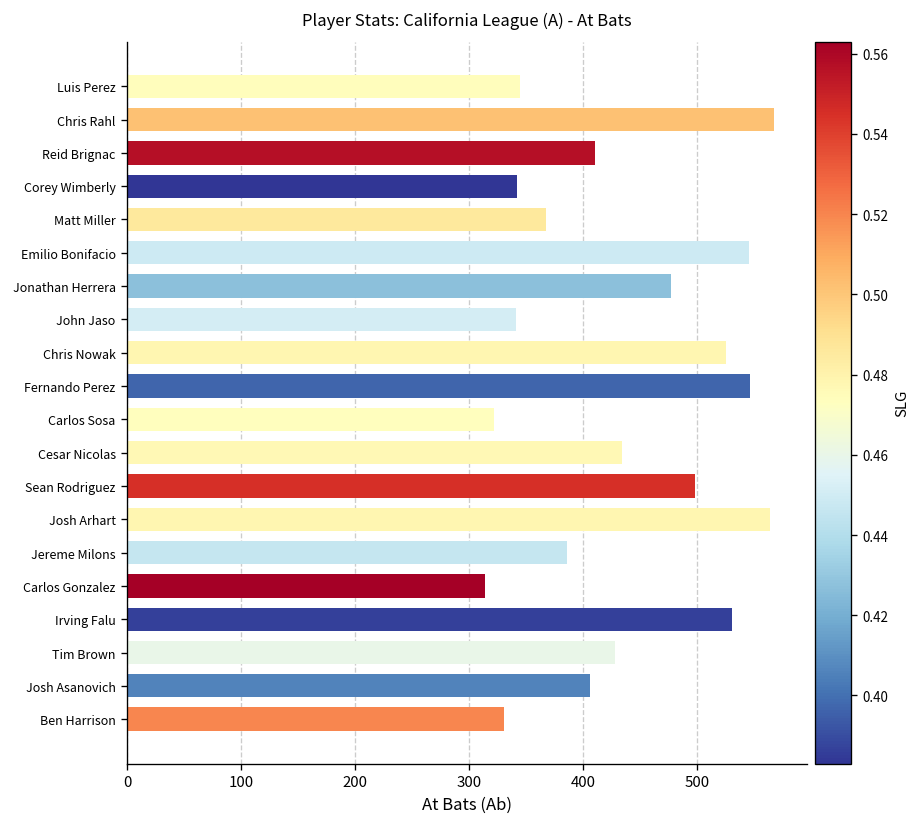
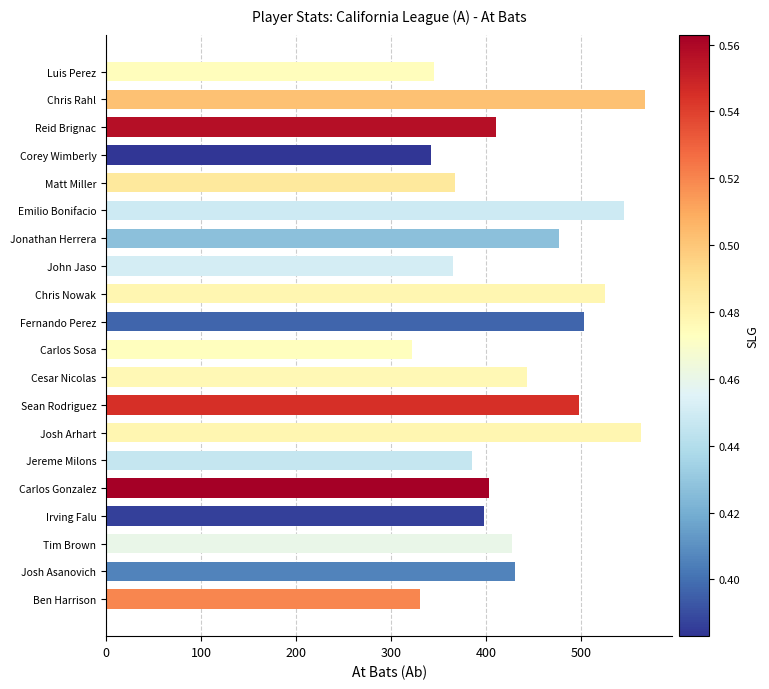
  {
    "Luis Perez": 350,
    "Chris Rahl": 570,
    "Reid Brignac": 410,
    "Corey Wimberly": 340,
    "Matt Miller": 370,
    "Emilio Bonifacio": 550,
    "Jonathan Herrera": 480,
-   "John Jaso": 340,
+   "John Jaso": 370,
    "Chris Nowak": 530,
-   "Fernando Perez": 550,
+   "Fernando Perez": 500,
    "Carlos Sosa": 320,
-   "Cesar Nicolas": 430,
+   "Cesar Nicolas": 440,
    "Sean Rodriguez": 500,
    "Josh Arhart": 560,
    "Jereme Milons": 390,
-   "Carlos Gonzalez": 310,
-   "Irving Falu": 530,
+   "Carlos Gonzalez": 400,
+   "Irving Falu": 400,
    "Tim Brown": 430,
-   "Josh Asanovich": 410,
+   "Josh Asanovich": 430,
    "Ben Harrison": 330
  }
